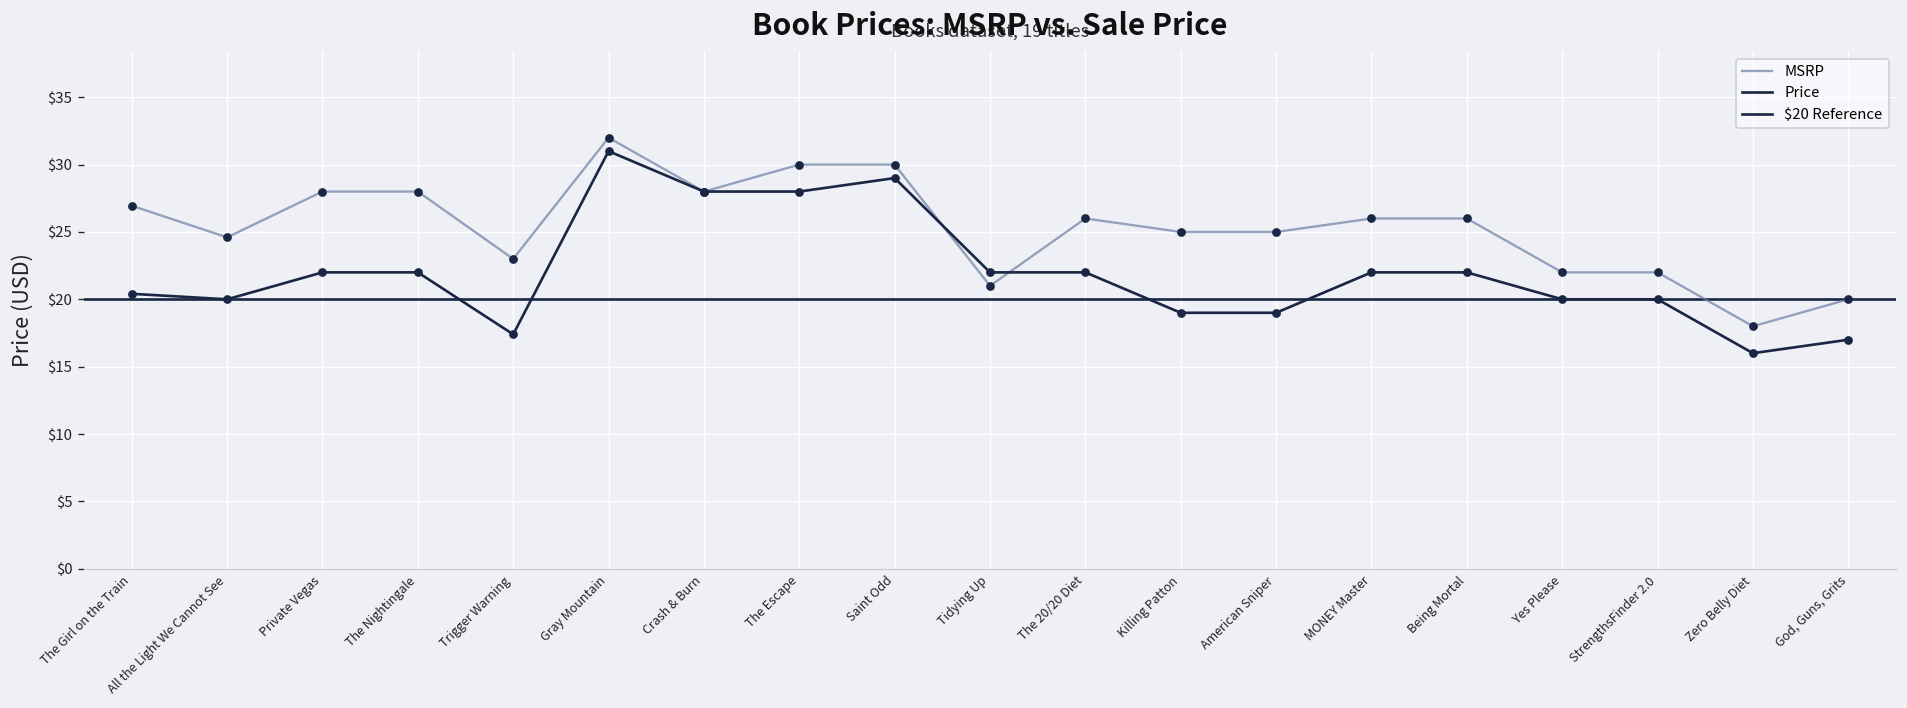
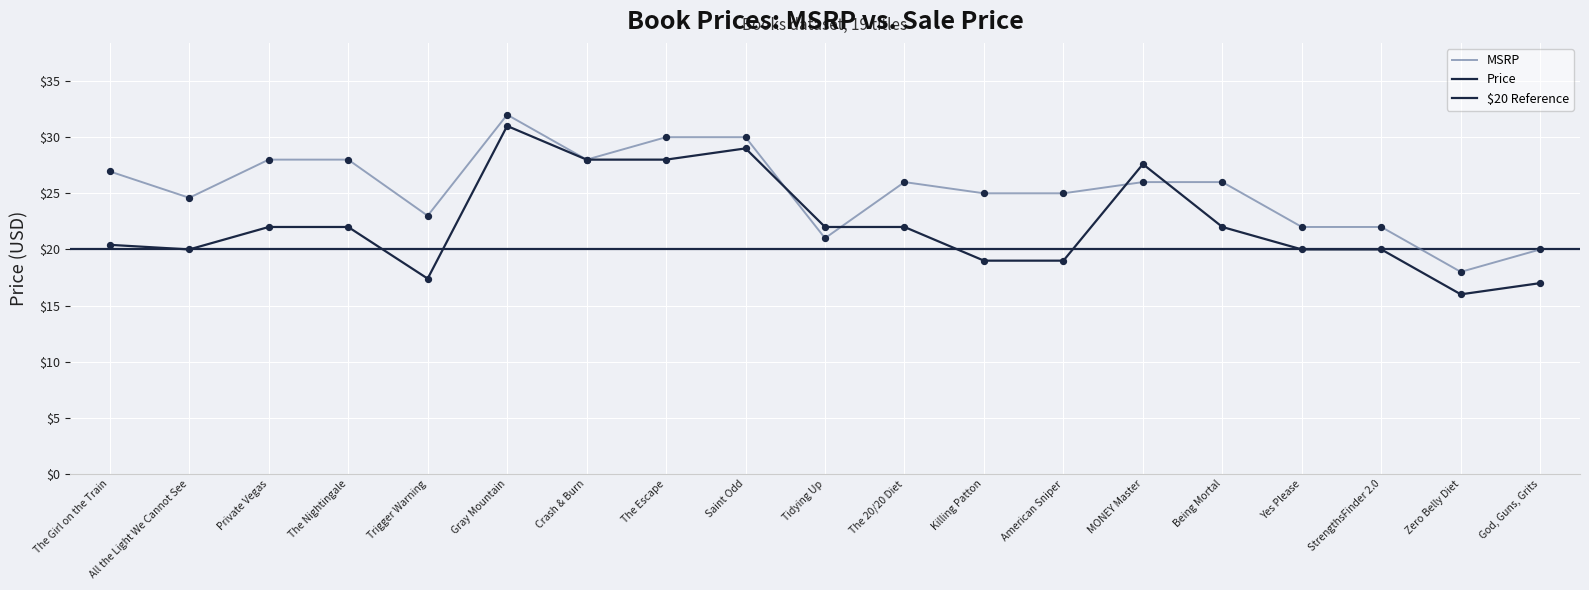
  {
    "MSRP": {
      "The Girl on the Train": "$27.0",
      "All the Light We Cannot See": "$24.6",
      "Private Vegas": "$28.0",
      "The Nightingale": "$28.0",
      "Trigger Warning": "$23.0",
      "Gray Mountain": "$32.0",
      "The Escape": "$30.0",
      "Saint Odd": "$30.0",
      "Tidying Up": "$21.0",
      "The 20/20 Diet": "$26.0",
      "Killing Patton": "$25.0",
      "American Sniper": "$25.0",
      "MONEY Master": "$26.0",
      "Being Mortal": "$26.0",
      "Yes Please": "$22.0",
      "StrengthsFinder 2.0": "$22.0",
      "Zero Belly Diet": "$18.0",
      "God, Guns, Grits": "$20.0"
    },
    "Price": {
      "The Girl on the Train": "$20.4",
      "All the Light We Cannot See": "$20.0",
      "Private Vegas": "$22.0",
      "The Nightingale": "$22.0",
      "Trigger Warning": "$17.4",
      "Gray Mountain": "$31.0",
      "The Escape": "$28.0",
      "Saint Odd": "$29.0",
      "Tidying Up": "$22.0",
      "The 20/20 Diet": "$22.0",
      "Killing Patton": "$19.0",
      "American Sniper": "$19.0",
-     "MONEY Master": "$22.0",
+     "MONEY Master": "$27.6",
      "Being Mortal": "$22.0",
      "Yes Please": "$20.0",
      "StrengthsFinder 2.0": "$20.0",
      "Zero Belly Diet": "$16.0",
      "God, Guns, Grits": "$17.0"
    }
  }
